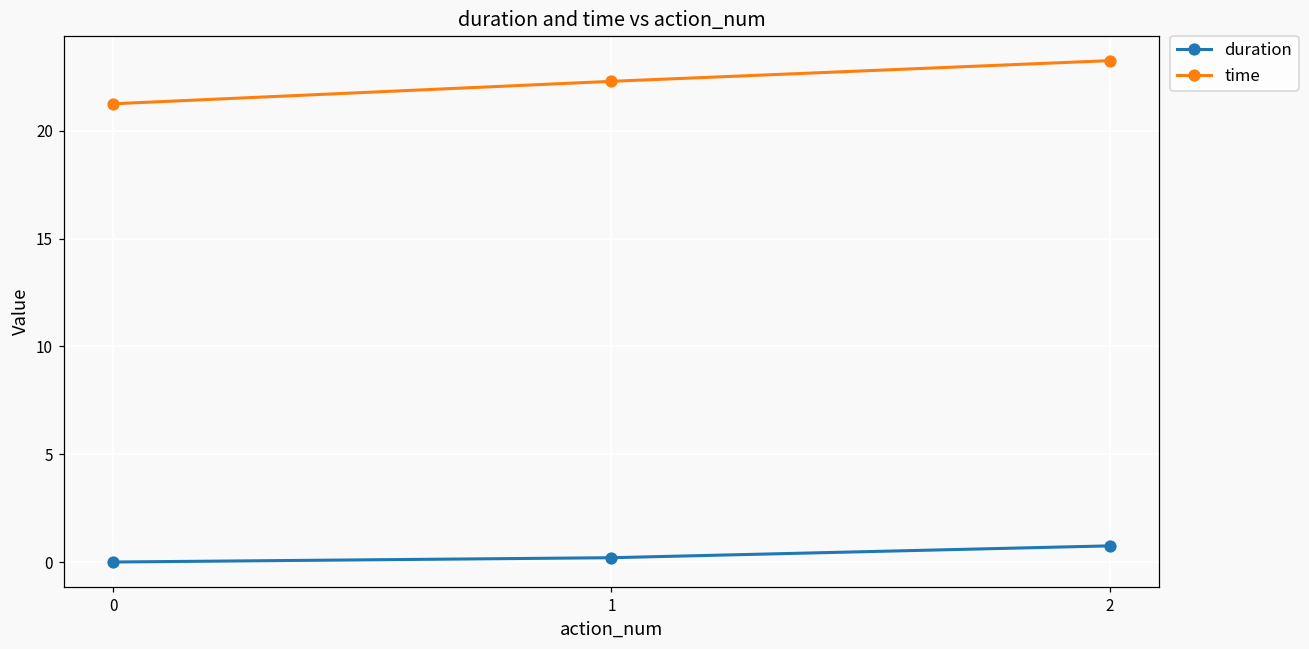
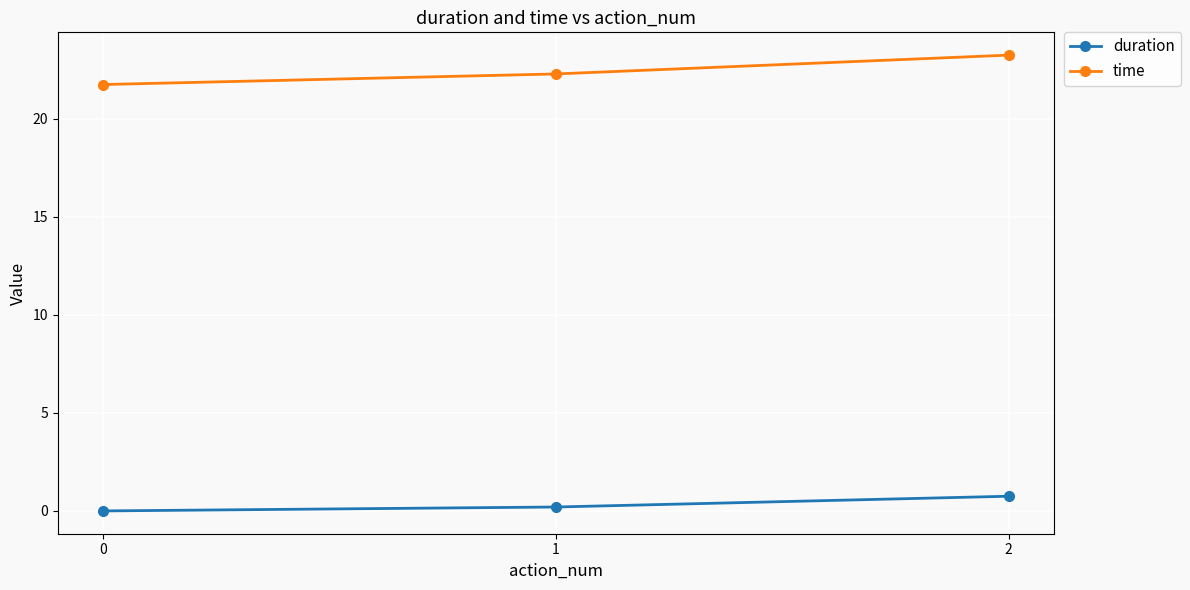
  {
    "duration": {
      "0": 0.0,
      "1": 0.2,
      "2": 0.8
    },
    "time": {
-     "0": 21.3,
+     "0": 21.8,
      "1": 22.3,
      "2": 23.3
    }
  }
